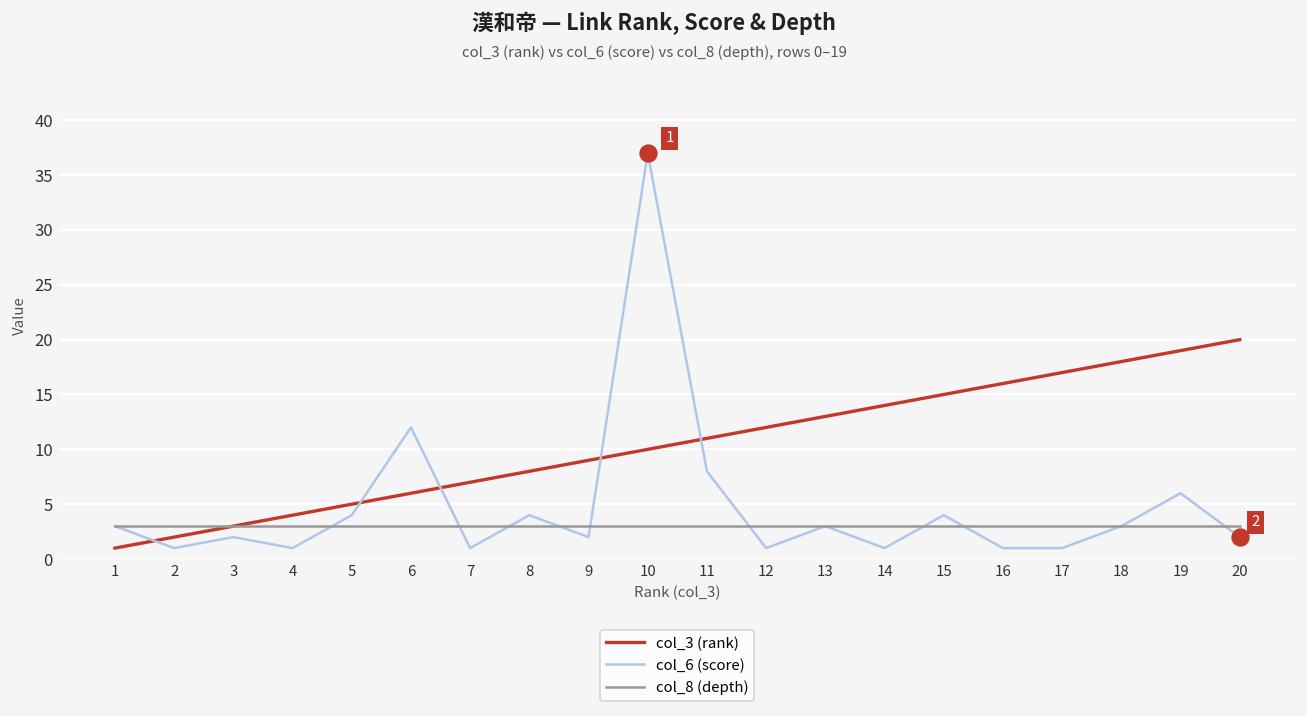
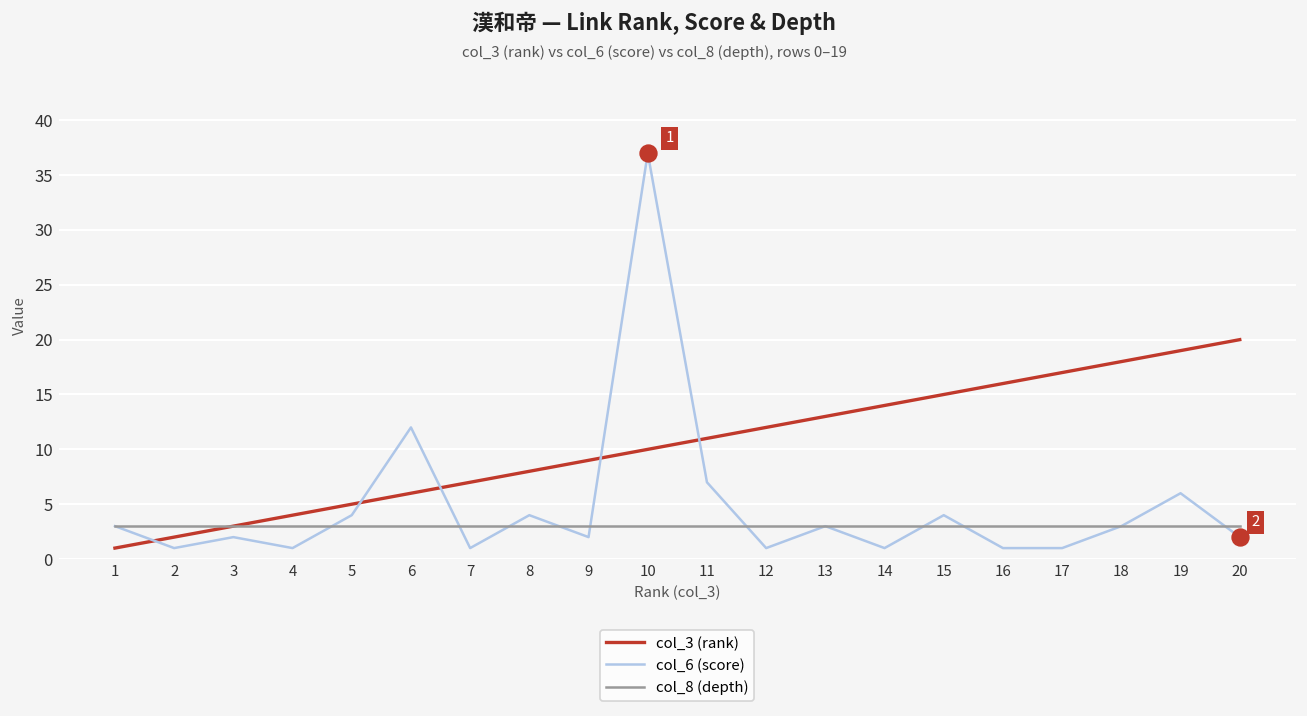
  {
    "col_6 (score)": {
      "2": 1,
      "3": 2,
      "4": 1,
      "5": 4,
      "6": 12,
      "7": 1,
      "8": 4,
      "9": 2,
-     "11": 8,
+     "11": 7,
      "12": 1,
      "14": 1,
      "15": 4,
      "16": 1,
      "17": 1,
      "19": 6
    },
    "col_8 (depth)": {
      "2": 3,
      "4": 3,
      "5": 3,
      "6": 3,
      "7": 3,
      "8": 3,
      "9": 3,
      "10": 3,
      "11": 3,
      "12": 3,
      "14": 3,
      "15": 3,
      "16": 3,
      "17": 3,
      "19": 3
    }
  }
